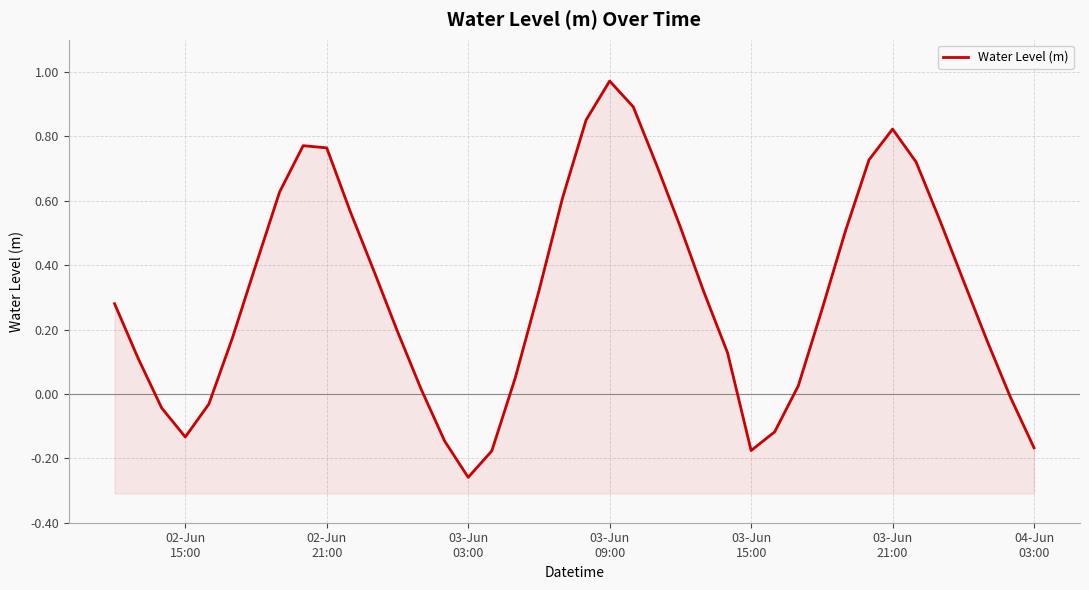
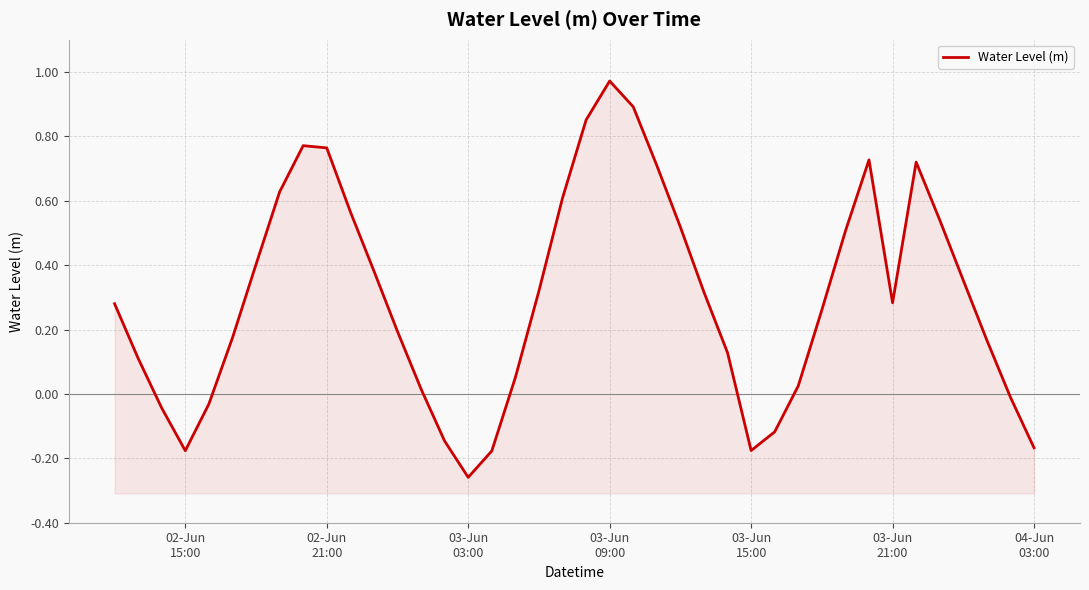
  {
-   "02-Jun 15:00": -0.13,
+   "02-Jun 15:00": -0.18,
    "02-Jun 21:00": 0.76,
    "03-Jun 03:00": -0.26,
    "03-Jun 09:00": 0.97,
    "03-Jun 15:00": -0.18,
-   "03-Jun 21:00": 0.82,
+   "03-Jun 21:00": 0.28,
    "04-Jun 03:00": -0.17
  }
